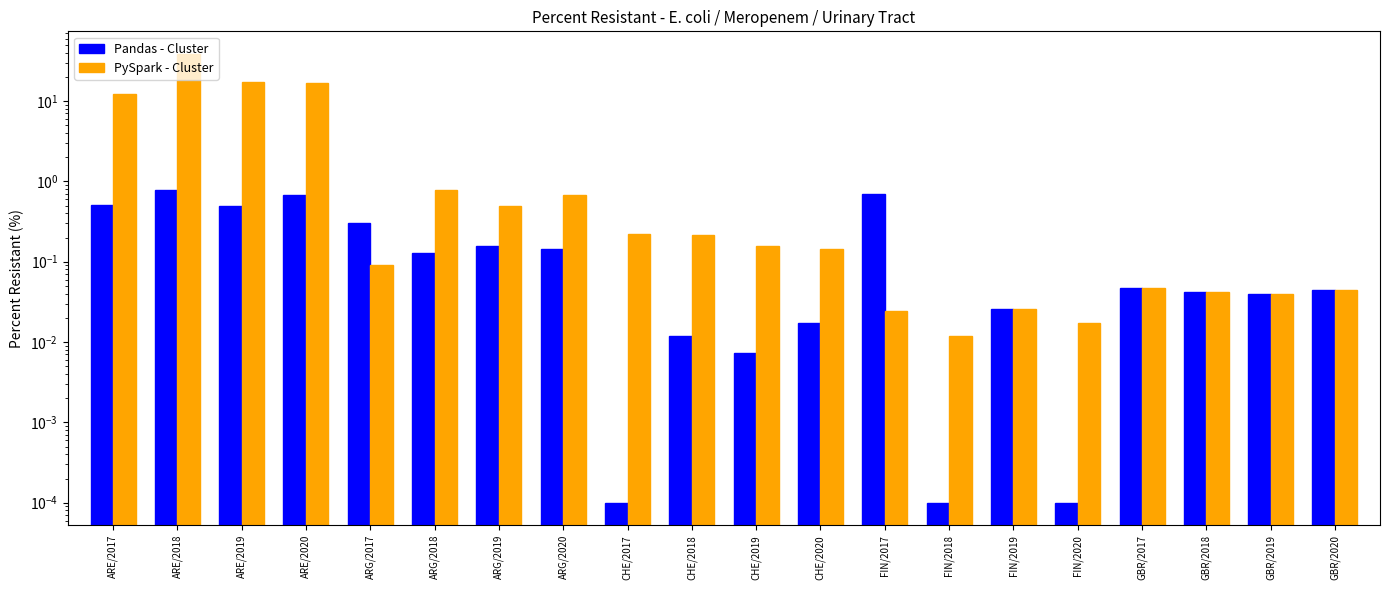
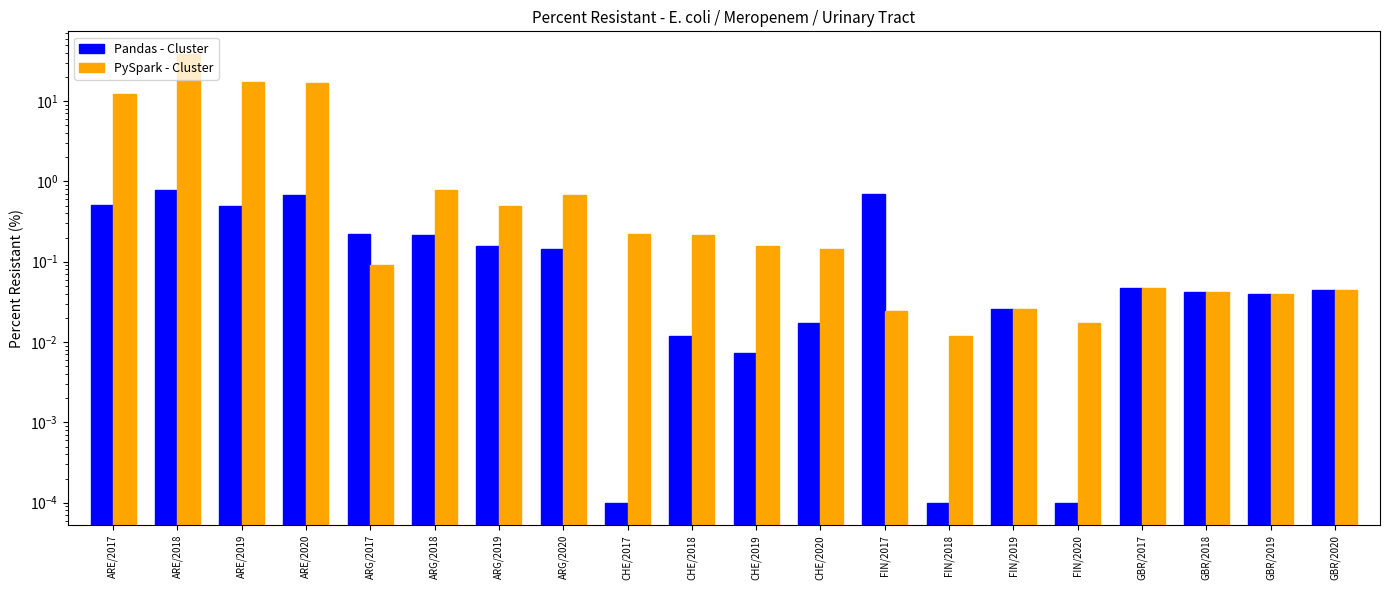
  {
    "Pandas - Cluster": {
      "ARE/2017": 0.5,
      "ARE/2018": 0.8,
      "ARE/2019": 0.5,
      "ARE/2020": 0.7,
-     "ARG/2017": 0.31,
-     "ARG/2018": 0.13,
+     "ARG/2017": 0.22,
+     "ARG/2018": 0.21,
      "ARG/2019": 0.16,
      "ARG/2020": 0.14,
      "CHE/2017": 0.00010,
      "CHE/2018": 0.012,
      "CHE/2019": 0.007,
      "CHE/2020": 0.017,
      "FIN/2017": 0.7,
      "FIN/2018": 0.00010,
      "FIN/2019": 0.026,
      "FIN/2020": 0.00010,
      "GBR/2017": 0.05,
      "GBR/2018": 0.04,
      "GBR/2019": 0.04,
      "GBR/2020": 0.04
    },
    "PySpark - Cluster": {
      "ARE/2017": 12,
      "ARE/2019": 17,
      "ARE/2020": 17,
      "ARG/2017": 0.09,
      "ARG/2018": 0.8,
      "ARG/2019": 0.5,
      "ARG/2020": 0.7,
      "CHE/2017": 0.22,
      "CHE/2018": 0.21,
      "CHE/2019": 0.16,
      "CHE/2020": 0.14,
      "FIN/2017": 0.024,
      "FIN/2018": 0.012,
      "FIN/2019": 0.026,
      "FIN/2020": 0.017,
      "GBR/2017": 0.05,
      "GBR/2018": 0.04,
      "GBR/2019": 0.04,
      "GBR/2020": 0.04
    }
  }
